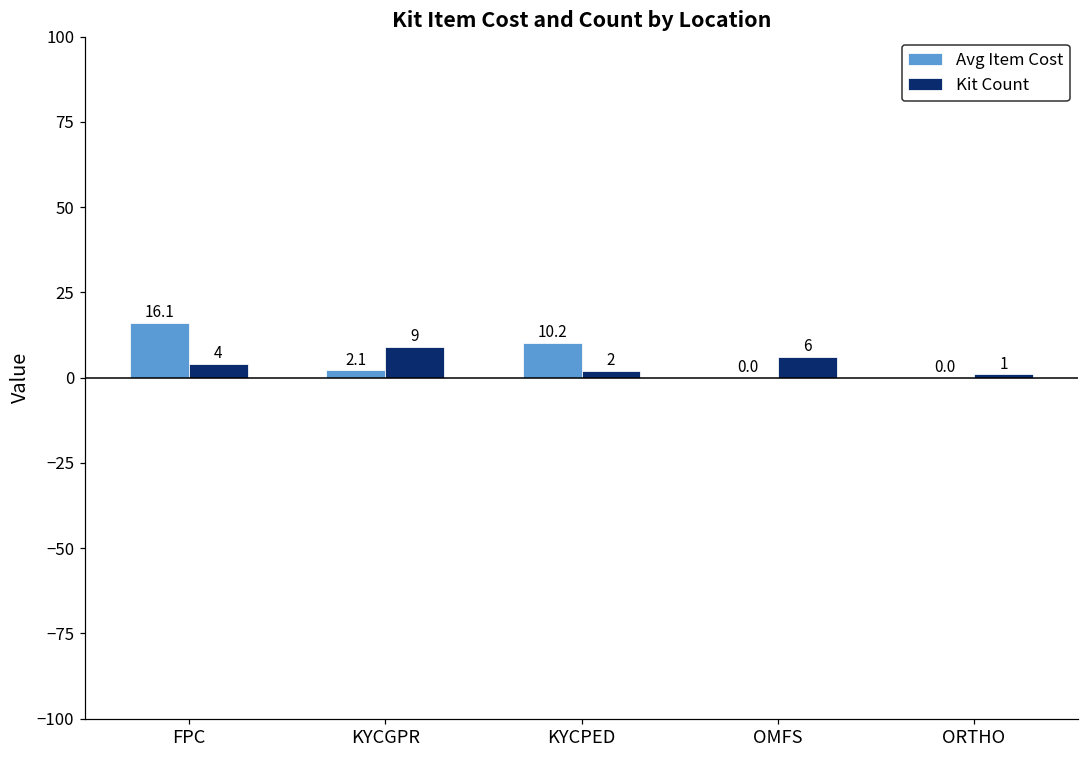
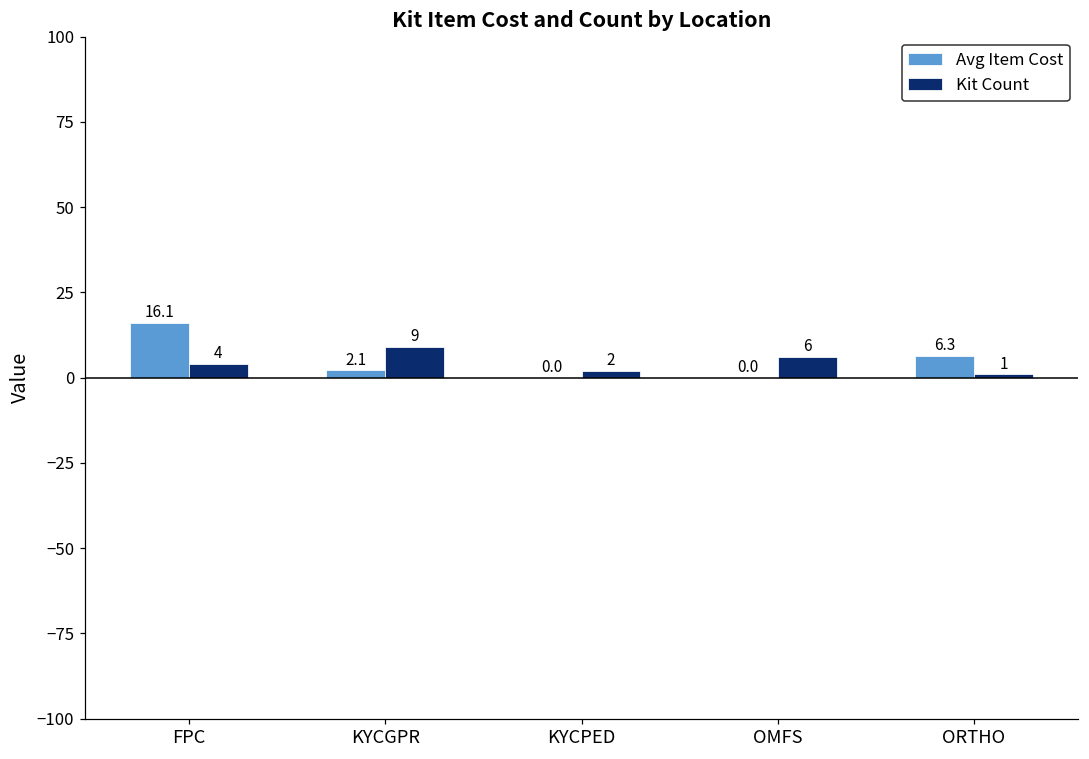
  {
    "Avg Item Cost": {
      "FPC": 16.1,
      "KYCGPR": 2.1,
-     "KYCPED": 10.2,
+     "KYCPED": 0.0,
      "OMFS": 0.0,
-     "ORTHO": 0.0
+     "ORTHO": 6.3
    },
    "Kit Count": {
      "FPC": 4,
      "KYCGPR": 9,
      "KYCPED": 2,
      "OMFS": 6,
      "ORTHO": 1
    }
  }
